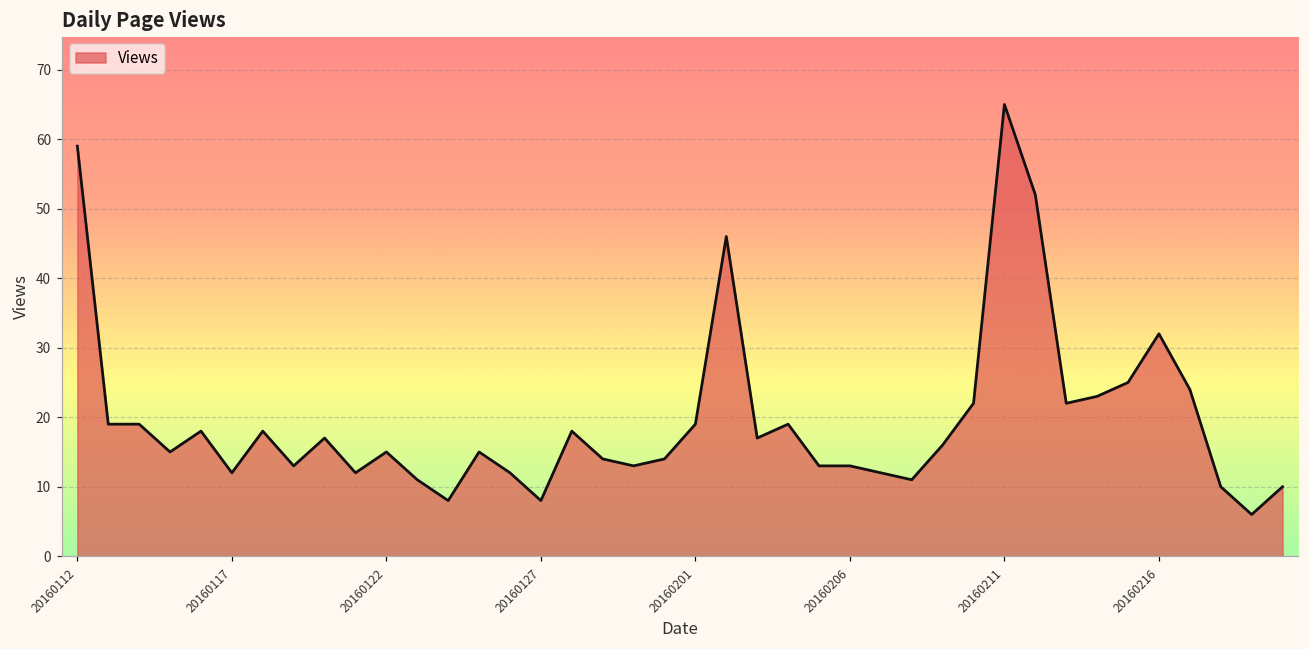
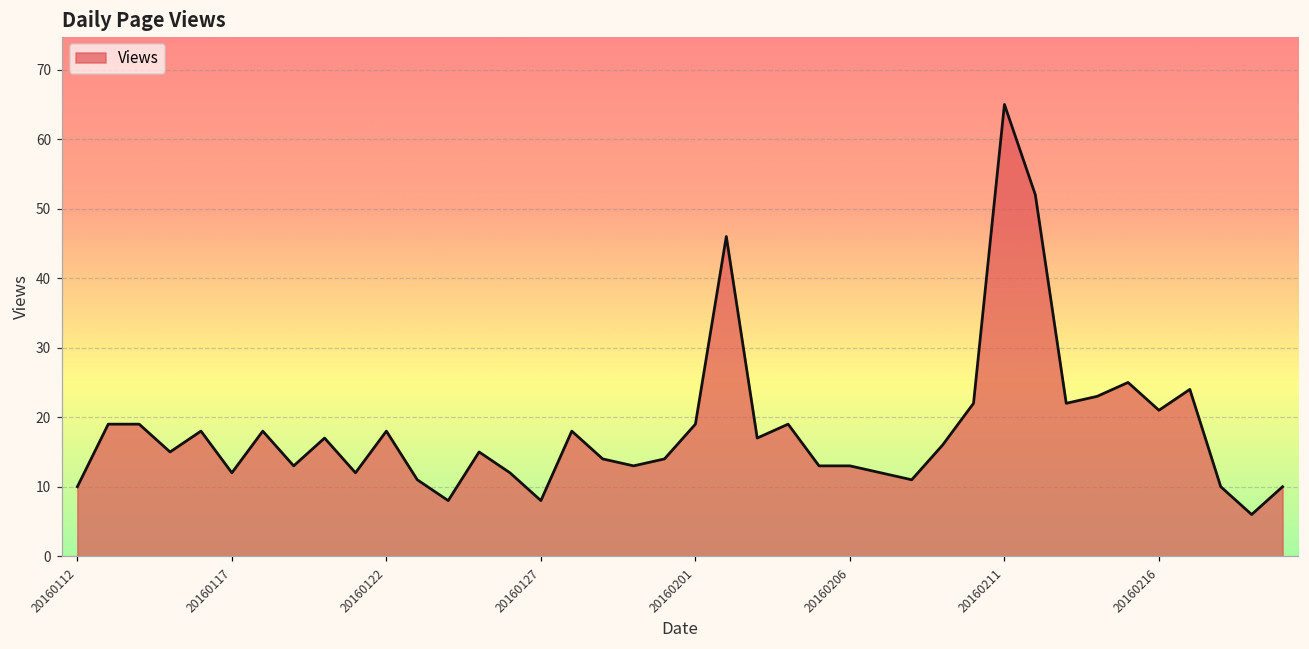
  {
-   "20160112": 59,
+   "20160112": 10,
    "20160117": 12,
-   "20160122": 15,
+   "20160122": 18,
    "20160127": 8,
    "20160201": 19,
    "20160206": 13,
    "20160211": 65,
-   "20160216": 32
+   "20160216": 21
  }
